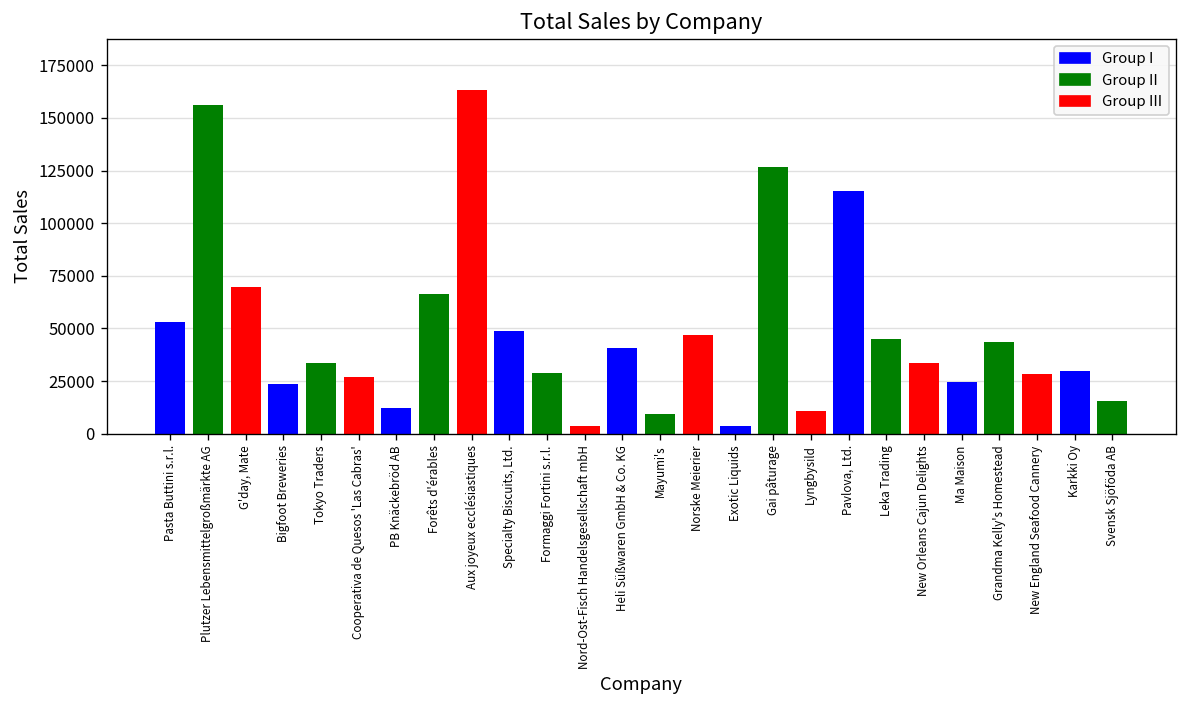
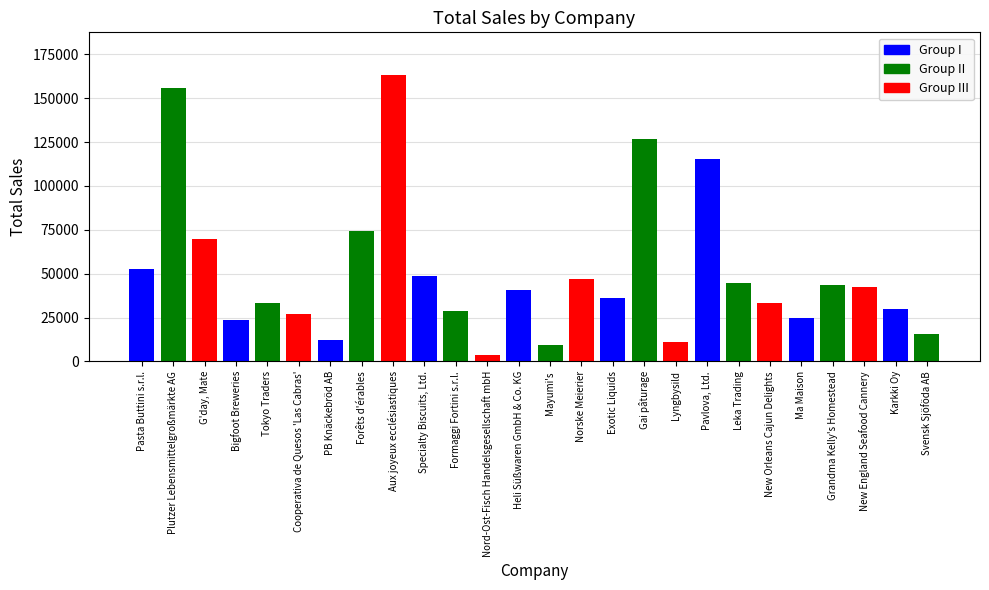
  {
    "Pasta Buttini s.r.l.": 53000,
    "Plutzer Lebensmittelgroßmärkte AG": 156000,
    "G'day, Mate": 70000,
    "Bigfoot Breweries": 24000,
    "Tokyo Traders": 34000,
    "Cooperativa de Quesos 'Las Cabras'": 27000,
    "PB Knäckebröd AB": 12000,
-   "Forêts d'érables": 66000,
+   "Forêts d'érables": 74000,
    "Aux joyeux ecclésiastiques": 163000,
    "Specialty Biscuits, Ltd.": 49000,
    "Formaggi Fortini s.r.l.": 29000,
    "Nord-Ost-Fisch Handelsgesellschaft mbH": 4000,
    "Heli Süßwaren GmbH & Co. KG": 41000,
    "Mayumi's": 10000,
    "Norske Meierier": 47000,
-   "Exotic Liquids": 4000,
+   "Exotic Liquids": 36000,
    "Gai pâturage": 127000,
    "Lyngbysild": 11000,
    "Pavlova, Ltd.": 115000,
    "Leka Trading": 45000,
    "New Orleans Cajun Delights": 33000,
    "Ma Maison": 25000,
    "Grandma Kelly's Homestead": 44000,
-   "New England Seafood Cannery": 28000,
+   "New England Seafood Cannery": 42000,
    "Karkki Oy": 30000,
    "Svensk Sjöföda AB": 16000
  }
